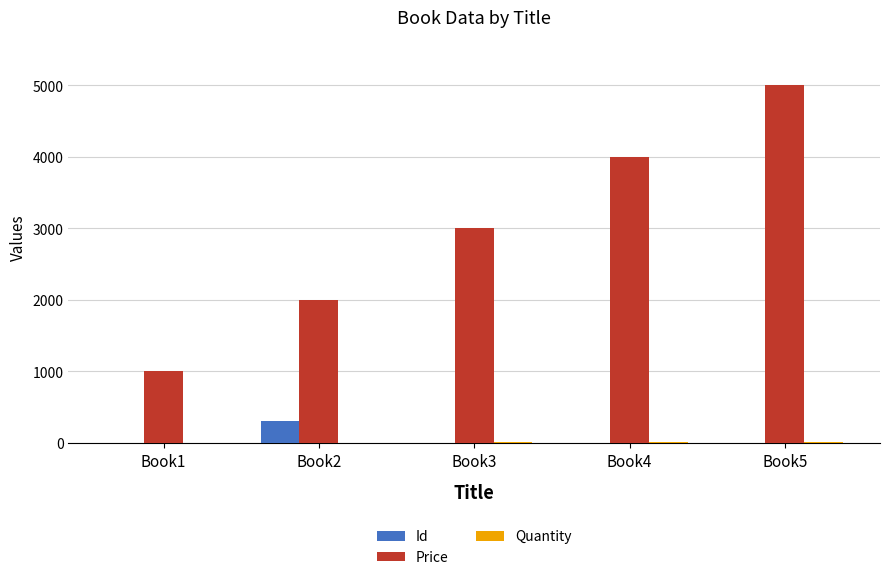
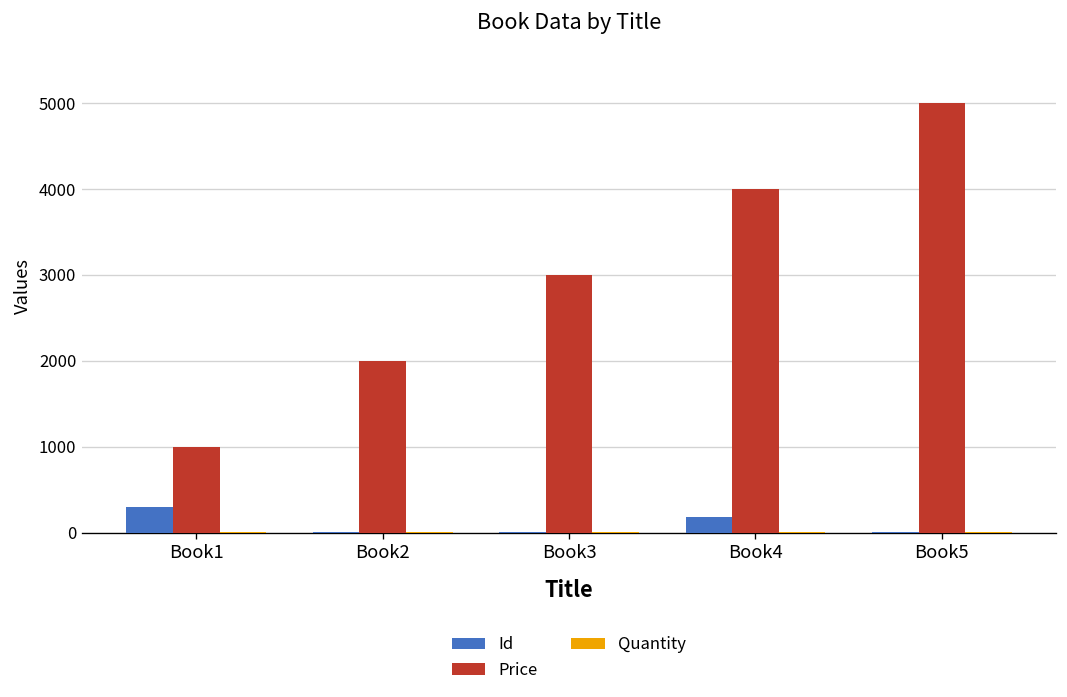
  {
    "Id": {
-     "Book1": 0,
-     "Book2": 300,
-     "Book4": 0
+     "Book1": 300,
+     "Book2": 0,
+     "Book4": 200
    },
    "Price": {
      "Book1": 1000,
      "Book2": 2000,
      "Book3": 3000,
      "Book4": 4000,
      "Book5": 5000
    }
  }
